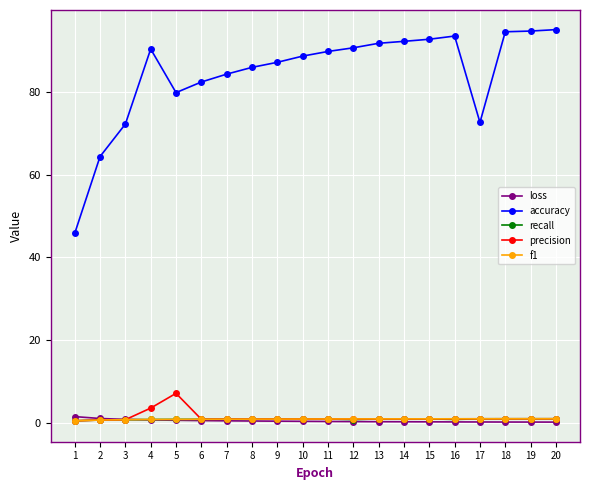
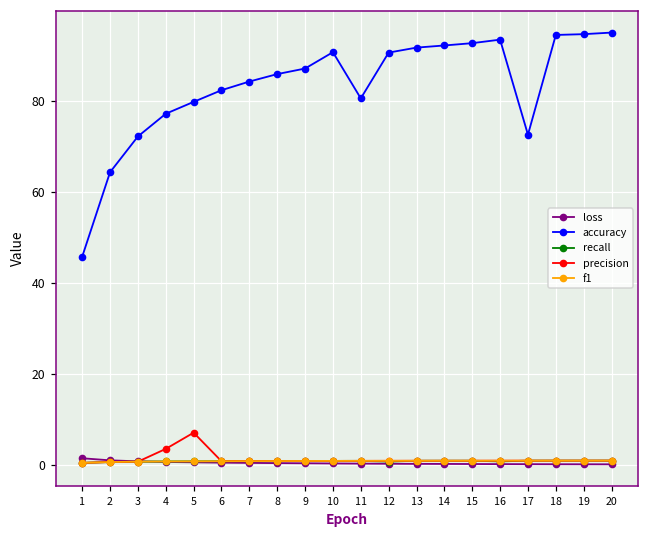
  {
    "loss": {
      "1": 1,
      "13": 0,
      "14": 0,
      "15": 0,
      "17": 0,
      "18": 0,
      "19": 0,
      "20": 0
    },
    "accuracy": {
      "1": 46,
      "2": 64,
      "3": 72,
-     "4": 90,
+     "4": 77,
      "5": 80,
      "6": 82,
      "7": 84,
      "8": 86,
      "9": 87,
-     "10": 89,
-     "11": 90,
+     "10": 91,
+     "11": 81,
      "12": 91,
      "13": 92,
      "14": 92,
      "15": 93,
      "16": 93,
      "17": 73,
      "18": 95,
      "19": 95,
      "20": 95
    },
    "precision": {
      "4": 4,
      "5": 7
    }
  }
